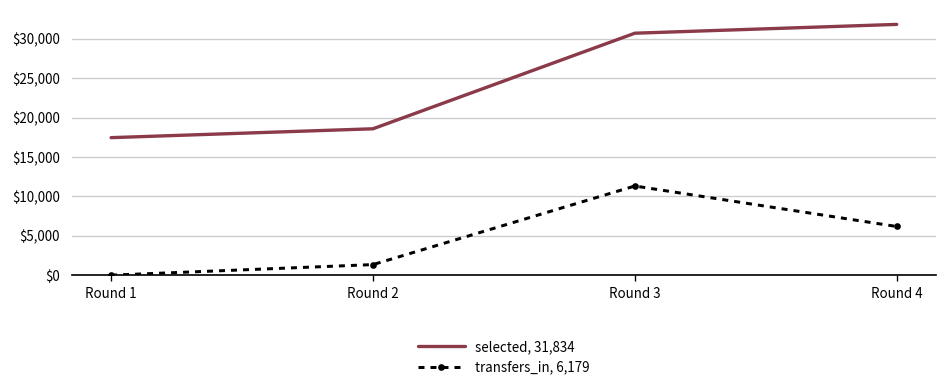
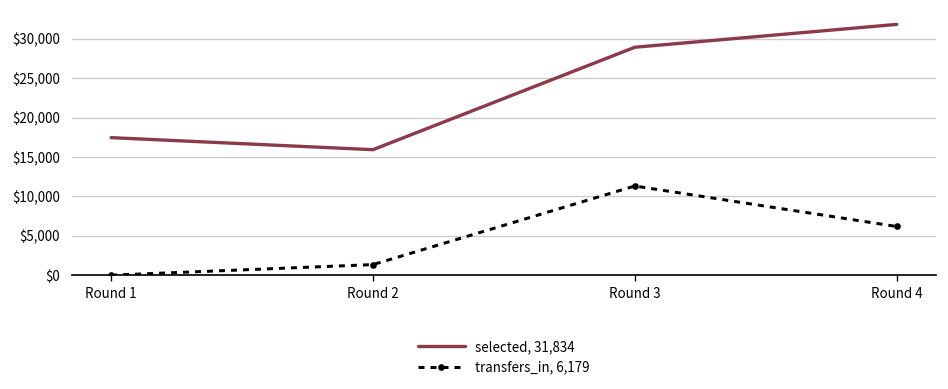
  {
    "selected, 31,834": {
      "Round 1": "$17,000",
-     "Round 2": "$19,000",
-     "Round 3": "$31,000",
+     "Round 2": "$16,000",
+     "Round 3": "$29,000",
      "Round 4": "$32,000"
    },
    "transfers_in, 6,179": {
      "Round 1": "$0",
      "Round 2": "$1,000",
      "Round 3": "$11,000",
      "Round 4": "$6,000"
    }
  }
